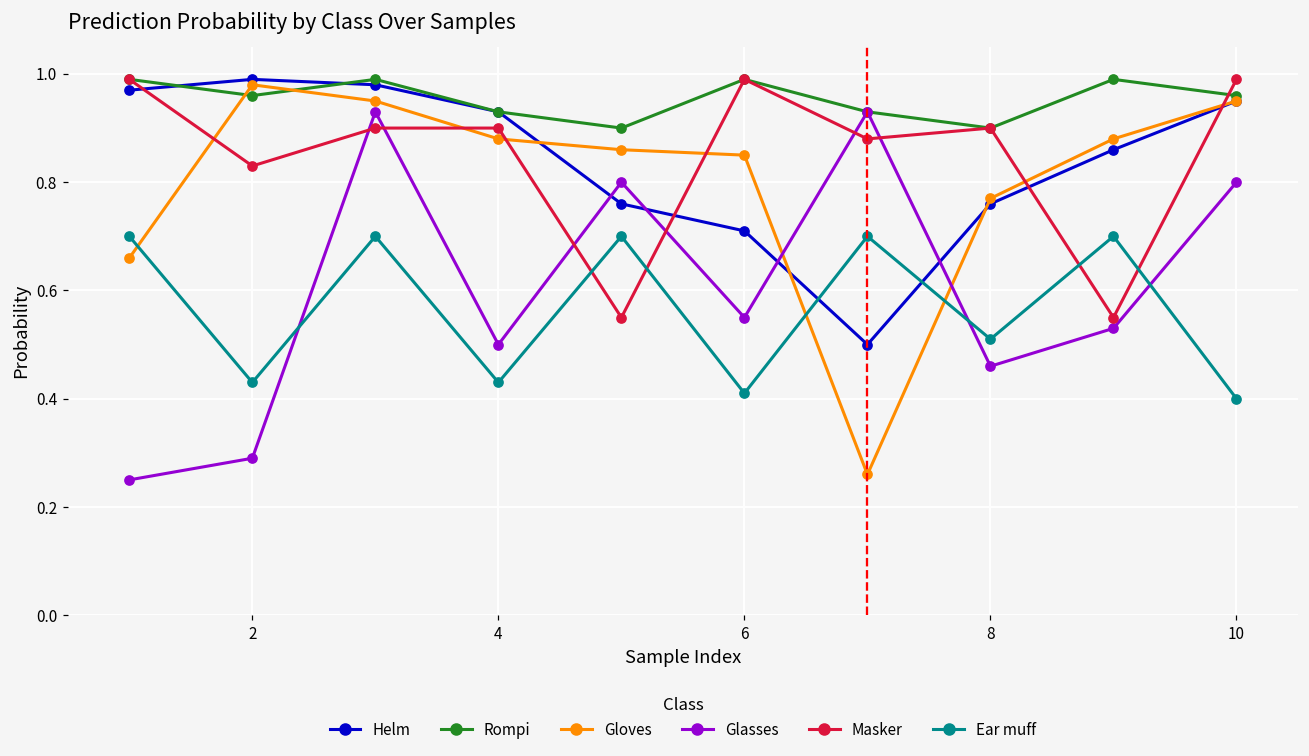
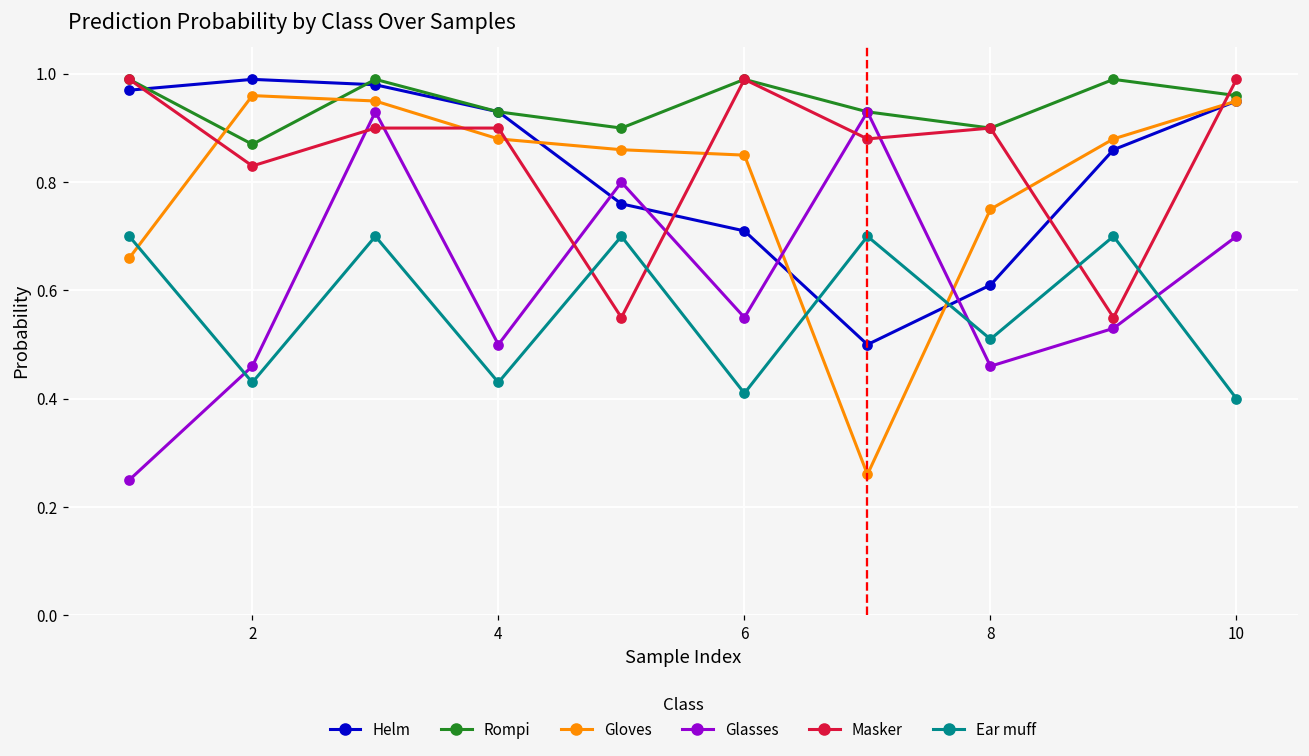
  {
    "Helm": {
      "2": 0.99,
      "6": 0.71,
-     "8": 0.76
+     "8": 0.61
    },
    "Rompi": {
-     "2": 0.96,
+     "2": 0.87,
      "10": 0.96
    },
    "Gloves": {
-     "2": 0.98,
+     "2": 0.96,
      "4": 0.88,
      "6": 0.85,
-     "8": 0.77
+     "8": 0.75
    },
    "Glasses": {
-     "2": 0.29,
+     "2": 0.46,
      "4": 0.50,
      "6": 0.55,
      "8": 0.46,
-     "10": 0.8
+     "10": 0.7
    },
    "Masker": {
      "2": 0.83,
      "4": 0.90,
      "10": 0.99
    },
    "Ear muff": {
      "2": 0.43,
      "4": 0.43,
      "6": 0.41,
      "8": 0.51,
      "10": 0.40
    }
  }
